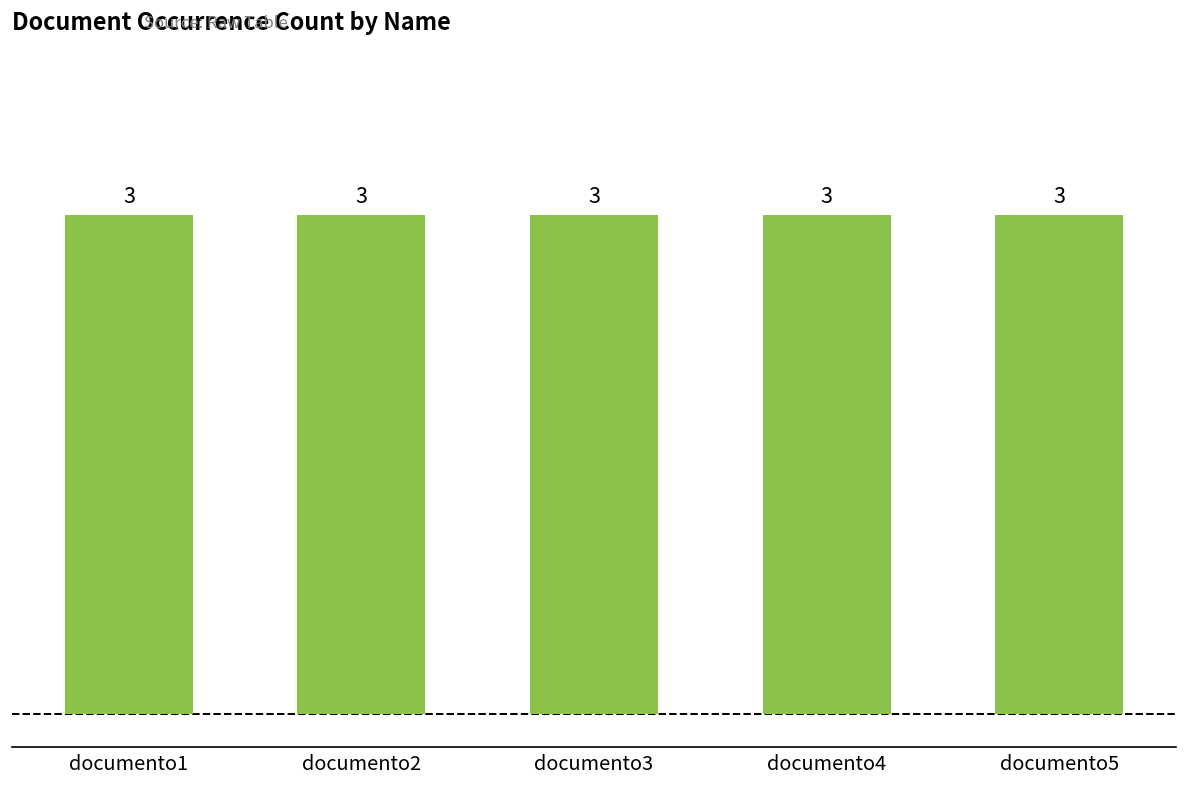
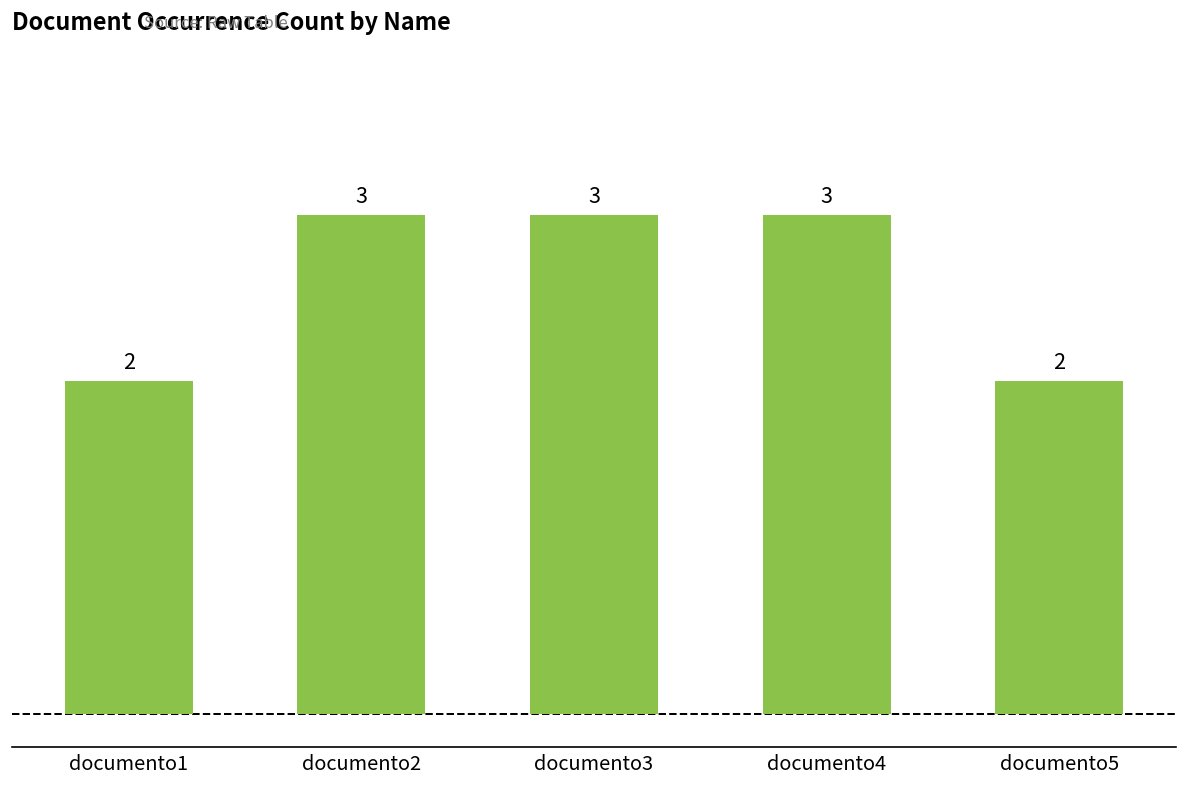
  {
-   "documento1": 3,
+   "documento1": 2,
    "documento2": 3,
    "documento3": 3,
    "documento4": 3,
-   "documento5": 3
+   "documento5": 2
  }
